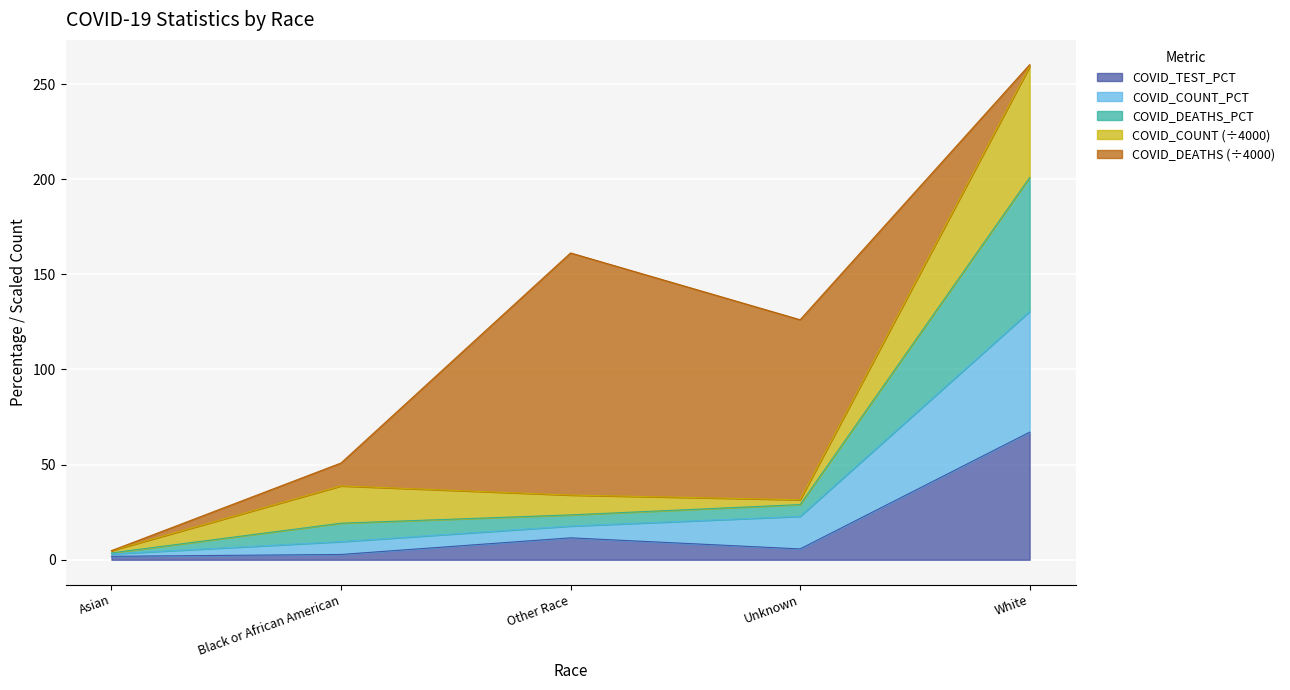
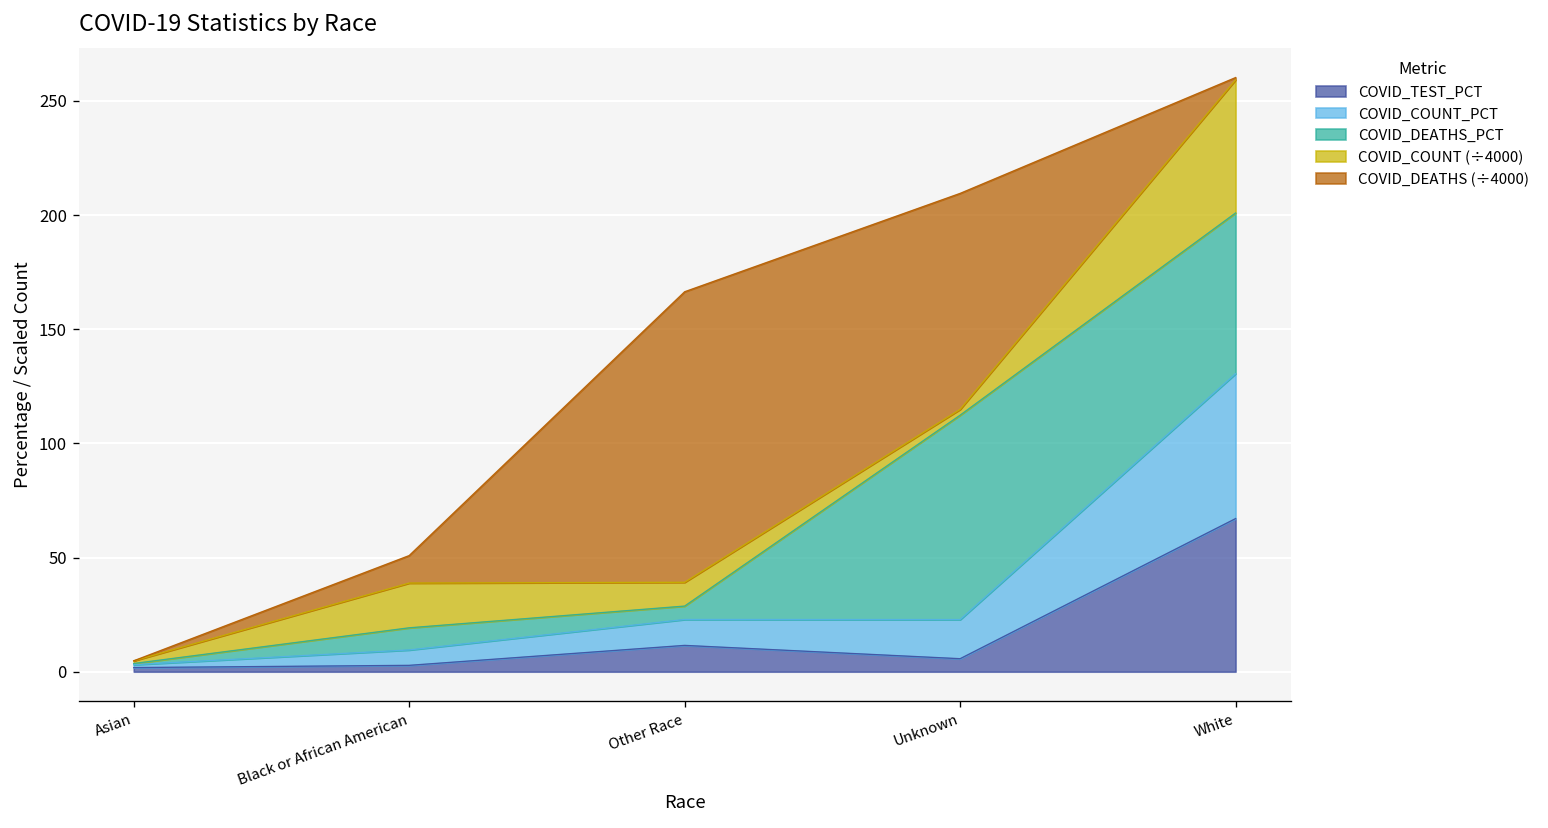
  {
    "COVID_TEST_PCT": {
      "Black or African American": 3,
      "Other Race": 12,
      "Unknown": 6,
      "White": 67
    },
    "COVID_COUNT_PCT": {
      "Black or African American": 7,
-     "Other Race": 6,
+     "Other Race": 11,
      "Unknown": 17,
      "White": 63
    },
    "COVID_DEATHS_PCT": {
      "Black or African American": 10,
      "Other Race": 6,
-     "Unknown": 6,
+     "Unknown": 90,
      "White": 70
    },
    "COVID_COUNT (÷4000)": {
      "Black or African American": 20,
      "Other Race": 10,
      "Unknown": 3
    },
    "COVID_DEATHS (÷4000)": {
      "Black or African American": 12,
      "Other Race": 127,
      "Unknown": 95
    }
  }
